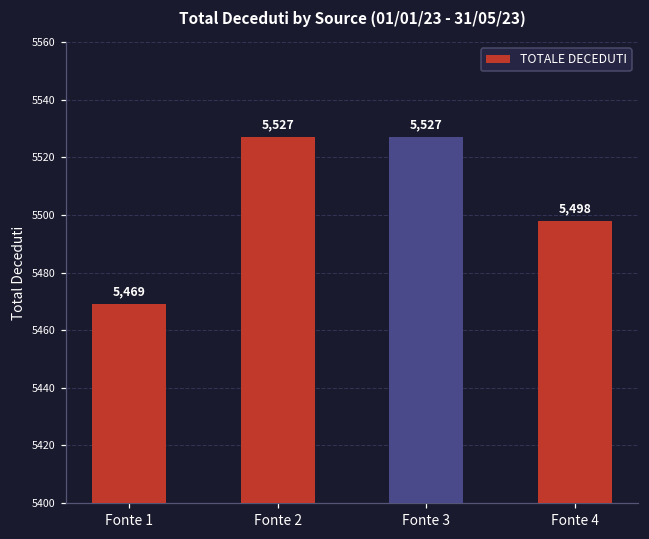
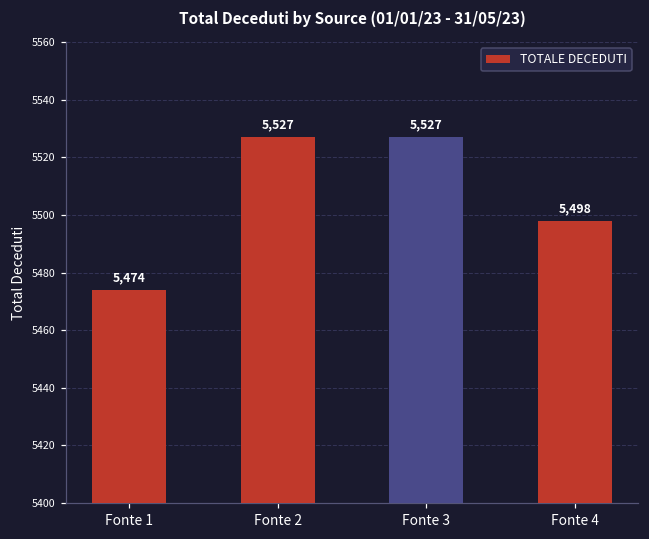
  {
-   "Fonte 1": "5,469",
+   "Fonte 1": "5,474",
    "Fonte 2": "5,527",
    "Fonte 3": "5,527",
    "Fonte 4": "5,498"
  }
